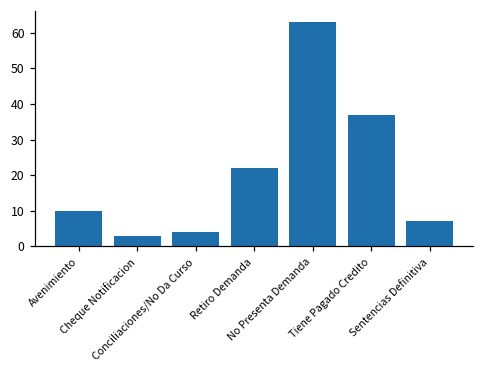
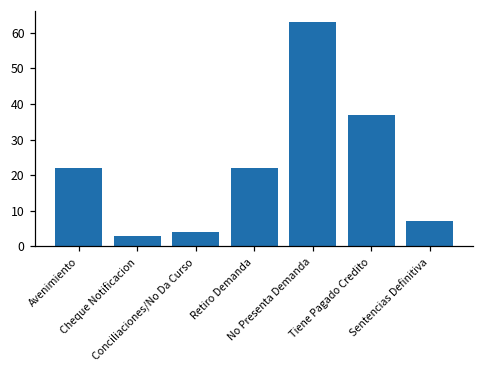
  {
-   "Avenimiento": 10,
+   "Avenimiento": 22,
    "Cheque Notificacion": 3,
    "Conciliaciones/No Da Curso": 4,
    "Retiro Demanda": 22,
    "No Presenta Demanda": 63,
    "Tiene Pagado Credito": 37,
    "Sentencias Definitiva": 7
  }
